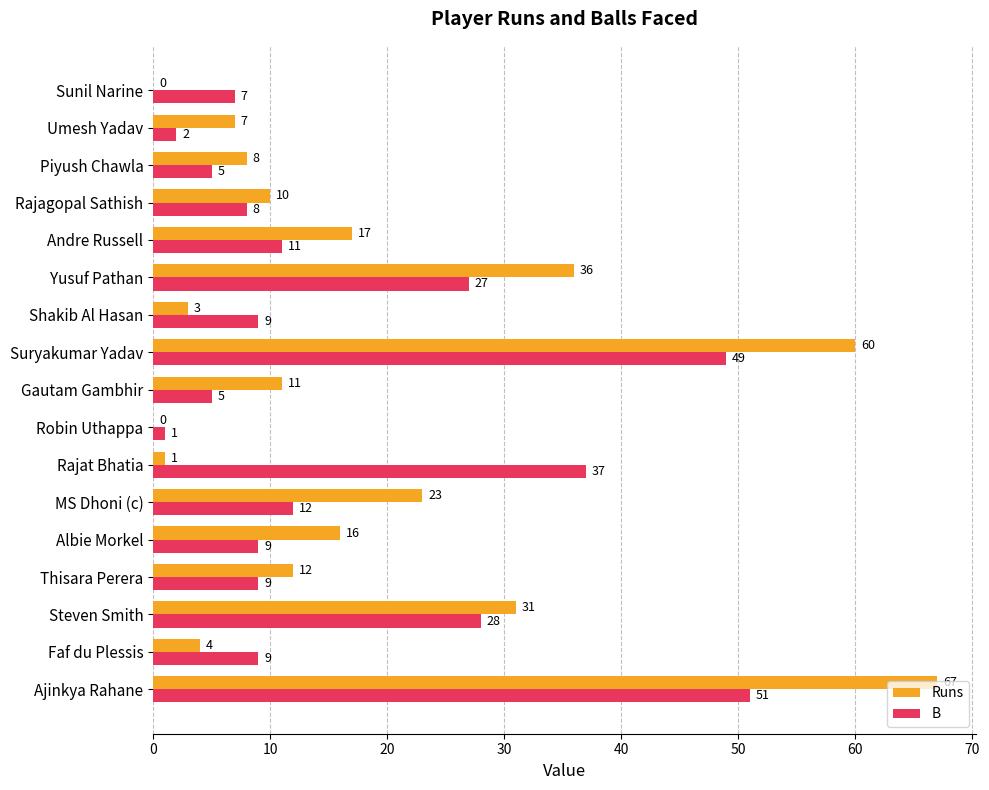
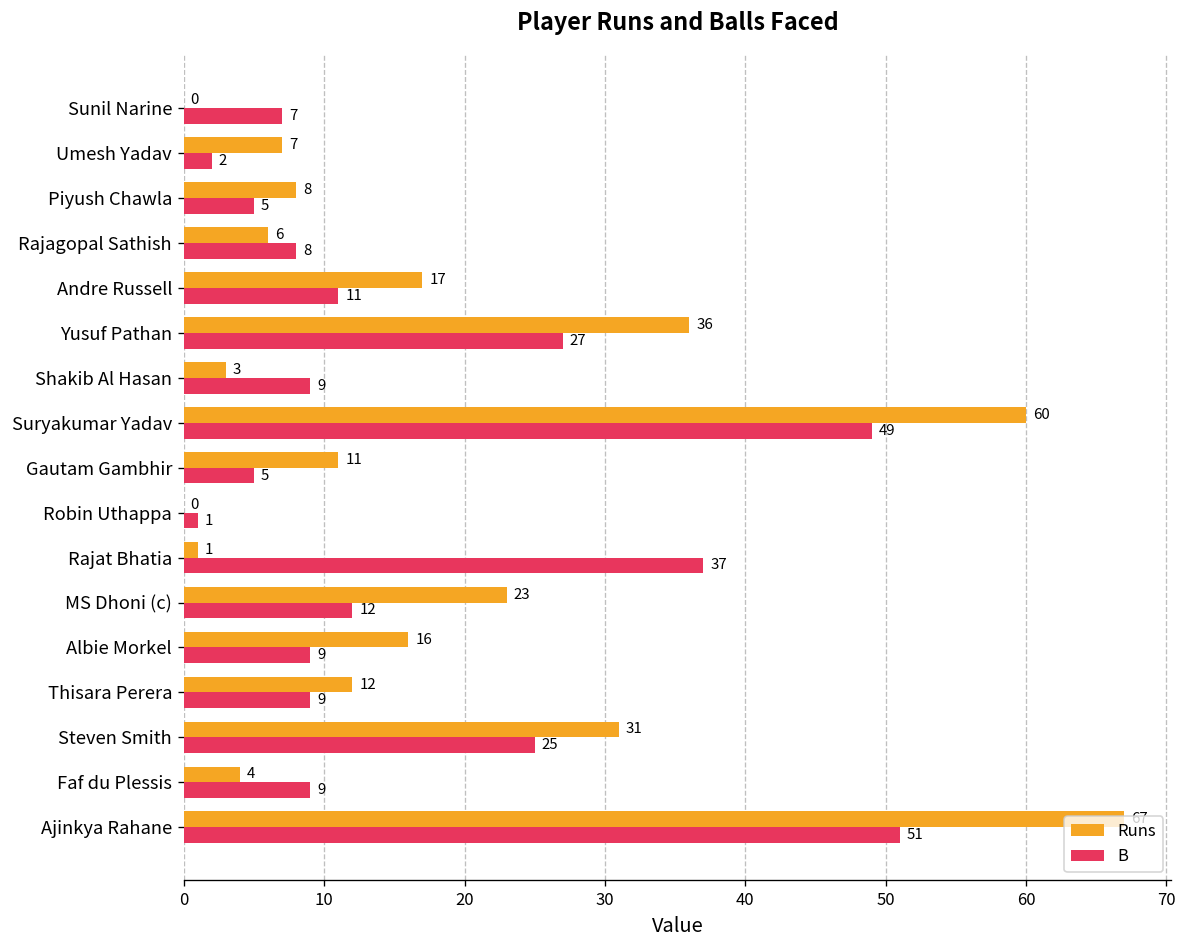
  {
    "Runs": {
      "Sunil Narine": 0,
      "Umesh Yadav": 7,
      "Piyush Chawla": 8,
-     "Rajagopal Sathish": 10,
+     "Rajagopal Sathish": 6,
      "Andre Russell": 17,
      "Yusuf Pathan": 36,
      "Shakib Al Hasan": 3,
      "Suryakumar Yadav": 60,
      "Gautam Gambhir": 11,
      "Robin Uthappa": 0,
      "Rajat Bhatia": 1,
      "MS Dhoni (c)": 23,
      "Albie Morkel": 16,
      "Thisara Perera": 12,
      "Steven Smith": 31,
      "Faf du Plessis": 4
    },
    "B": {
      "Sunil Narine": 7,
      "Umesh Yadav": 2,
      "Piyush Chawla": 5,
      "Rajagopal Sathish": 8,
      "Andre Russell": 11,
      "Yusuf Pathan": 27,
      "Shakib Al Hasan": 9,
      "Suryakumar Yadav": 49,
      "Gautam Gambhir": 5,
      "Robin Uthappa": 1,
      "Rajat Bhatia": 37,
      "MS Dhoni (c)": 12,
      "Albie Morkel": 9,
      "Thisara Perera": 9,
-     "Steven Smith": 28,
+     "Steven Smith": 25,
      "Faf du Plessis": 9,
      "Ajinkya Rahane": 51
    }
  }
